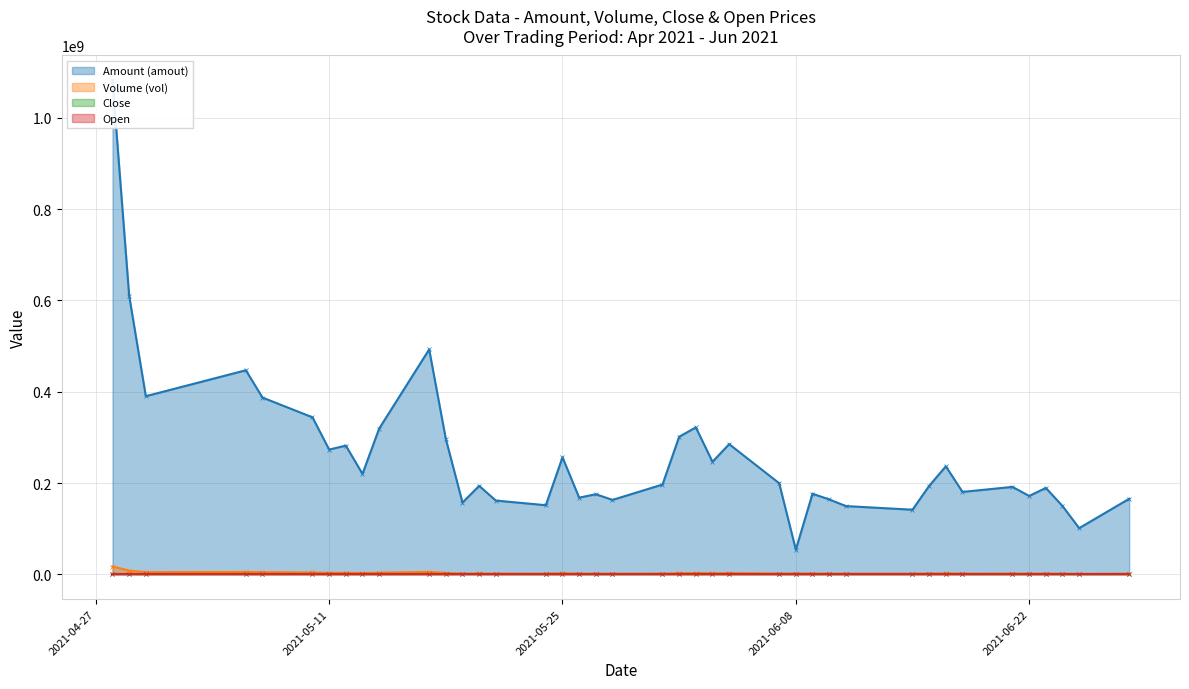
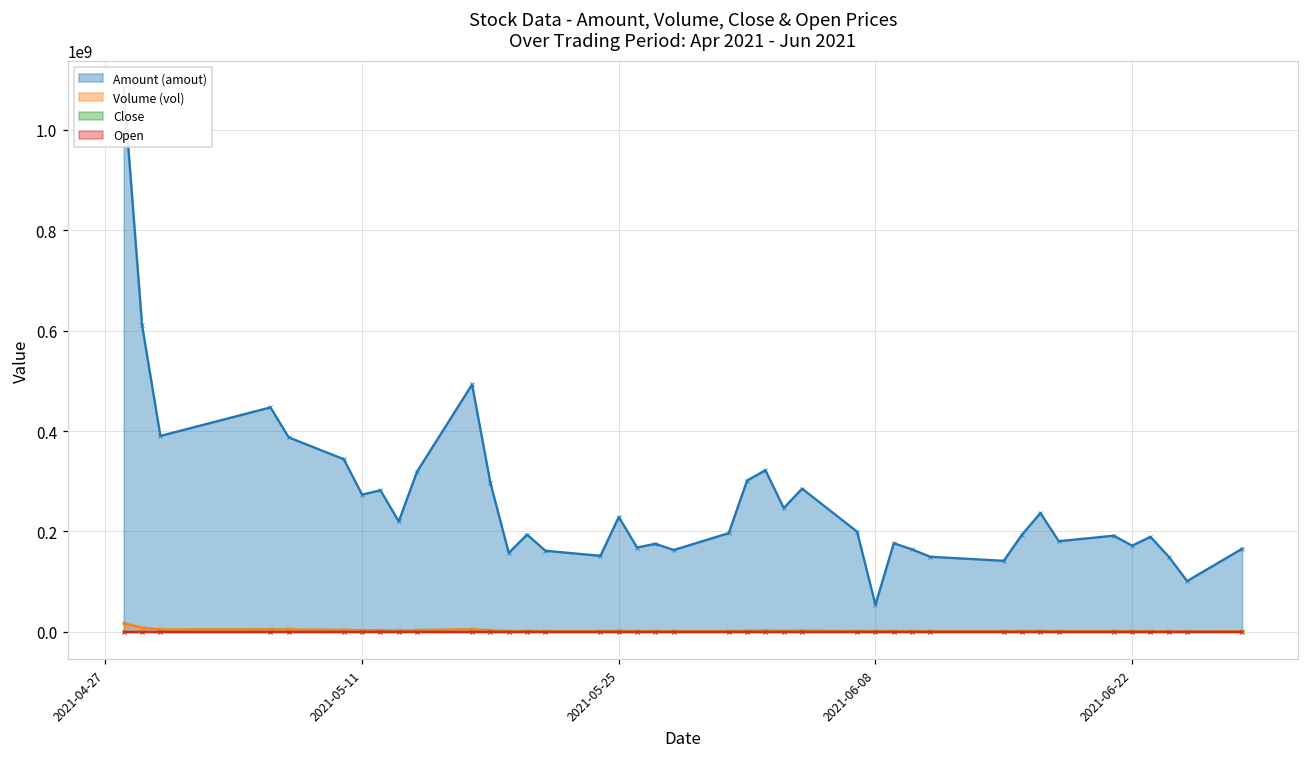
  {
    "Amount (amout)": {
      "2021-05-11": 270000000,
-     "2021-05-25": 260000000,
+     "2021-05-25": 230000000,
      "2021-06-08": 50000000,
      "2021-06-22": 170000000
    }
  }
